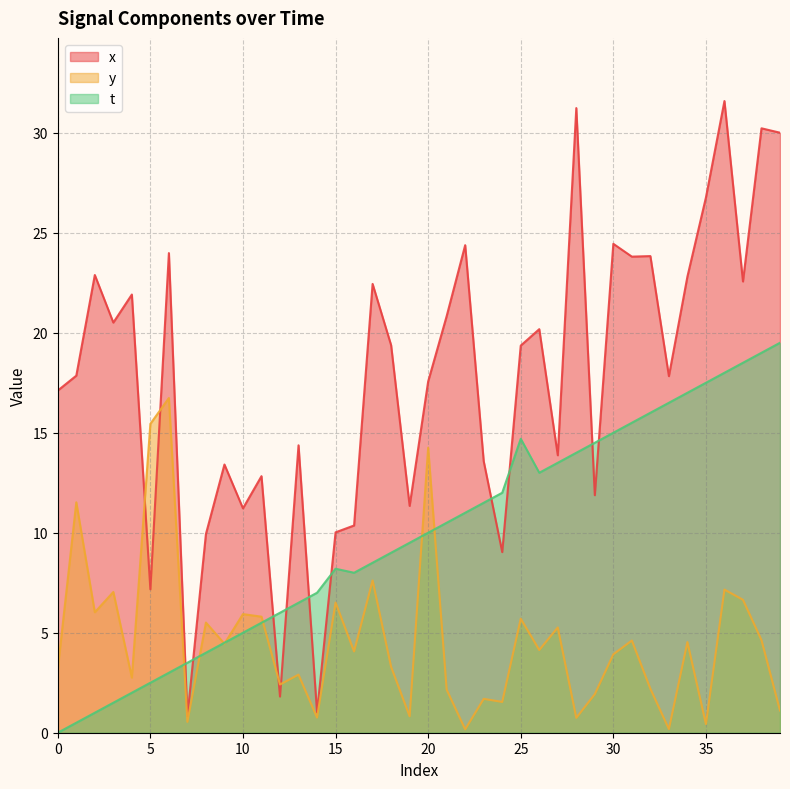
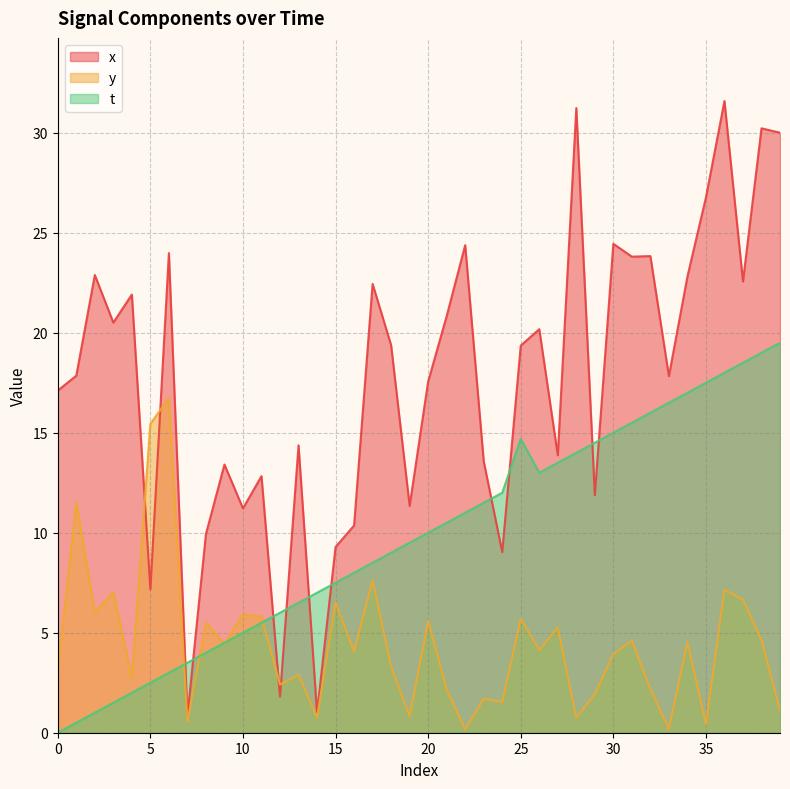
  {
    "x": {
      "0": 17.1,
      "5": 7.2,
      "10": 11.2,
-     "15": 10.0,
+     "15": 9.3,
      "20": 17.6,
      "25": 19.4,
      "30": 24.4,
      "35": 26.8
    },
    "y": {
      "0": 3.2,
      "5": 15.4,
      "10": 5.9,
      "15": 6.5,
-     "20": 14.3,
+     "20": 5.6,
      "25": 5.7,
      "30": 3.9,
      "35": 0.4
    },
    "t": {
      "0": 0.0,
      "5": 2.5,
      "10": 5.0,
-     "15": 8.2,
+     "15": 7.5,
      "20": 10.0,
      "25": 14.7,
      "30": 15.0,
      "35": 17.5
    }
  }
